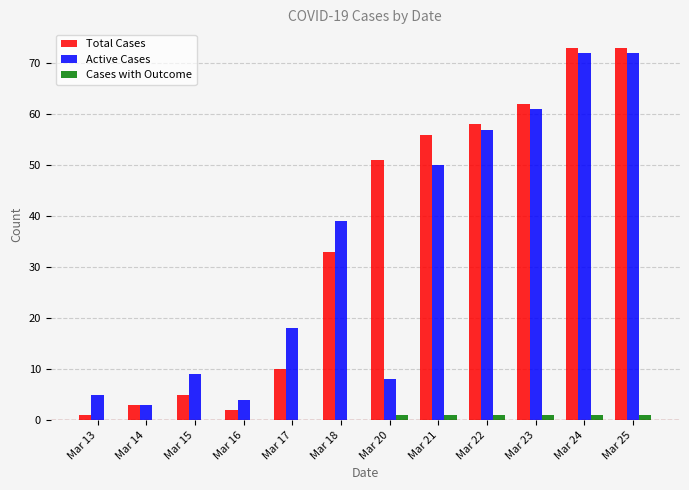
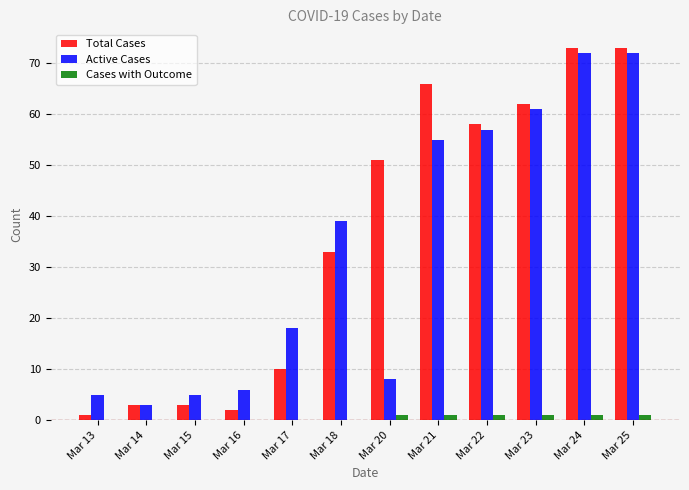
  {
    "Total Cases": {
      "Mar 13": 1,
      "Mar 14": 3,
-     "Mar 15": 5,
+     "Mar 15": 3,
      "Mar 16": 2,
      "Mar 17": 10,
      "Mar 18": 33,
      "Mar 20": 51,
-     "Mar 21": 56,
+     "Mar 21": 66,
      "Mar 22": 58,
      "Mar 23": 62,
      "Mar 24": 73,
      "Mar 25": 73
    },
    "Active Cases": {
      "Mar 13": 5,
      "Mar 14": 3,
-     "Mar 15": 9,
-     "Mar 16": 4,
+     "Mar 15": 5,
+     "Mar 16": 6,
      "Mar 17": 18,
      "Mar 18": 39,
      "Mar 20": 8,
-     "Mar 21": 50,
+     "Mar 21": 55,
      "Mar 22": 57,
      "Mar 23": 61,
      "Mar 24": 72,
      "Mar 25": 72
    },
    "Cases with Outcome": {
      "Mar 13": 0,
      "Mar 14": 0,
      "Mar 15": 0,
      "Mar 16": 0,
      "Mar 17": 0,
      "Mar 18": 0,
      "Mar 20": 1,
      "Mar 21": 1,
      "Mar 22": 1,
      "Mar 23": 1,
      "Mar 24": 1,
      "Mar 25": 1
    }
  }
